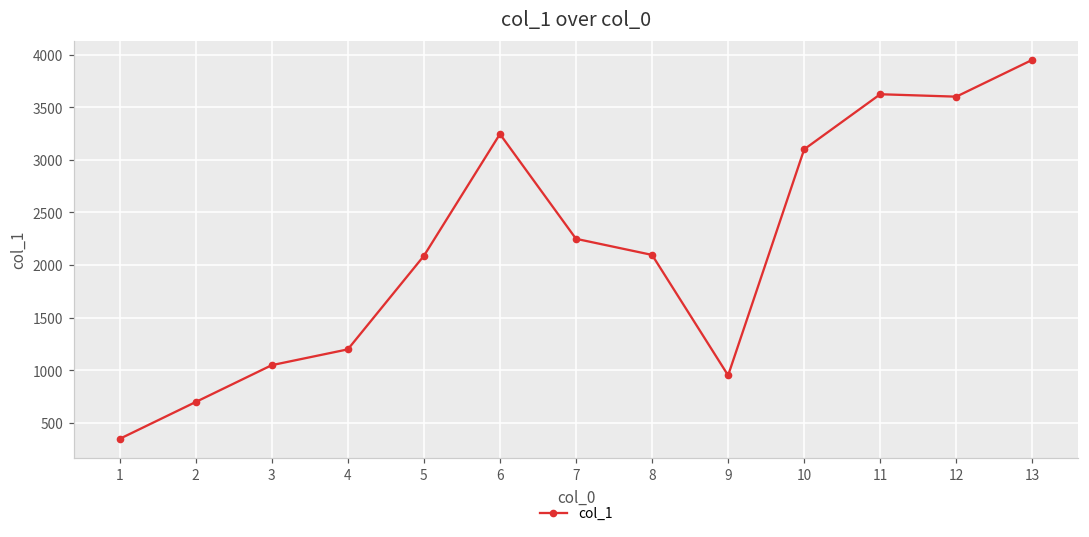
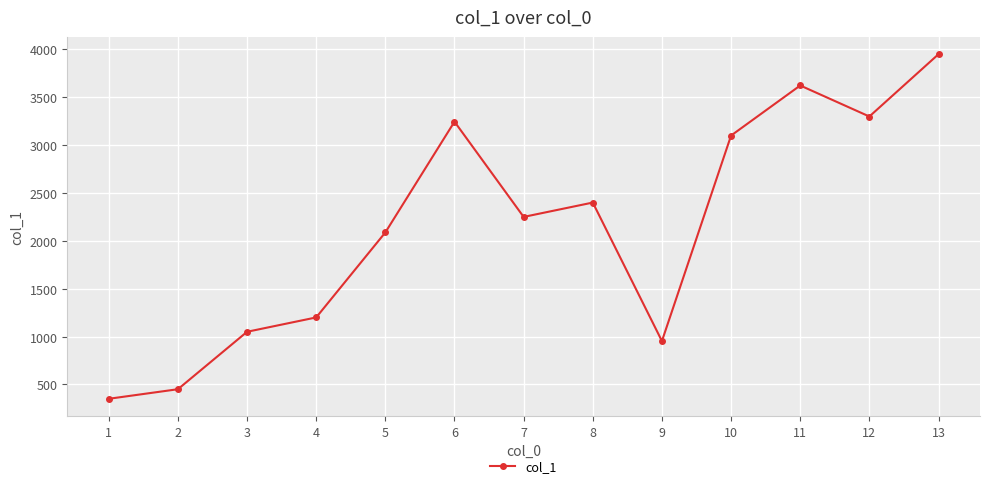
  {
    "1": 400,
-   "2": 700,
+   "2": 500,
    "3": 1100,
    "4": 1200,
    "5": 2100,
    "6": 3200,
    "7": 2300,
-   "8": 2100,
+   "8": 2400,
    "9": 1000,
    "10": 3100,
    "11": 3600,
-   "12": 3600,
+   "12": 3300,
    "13": 4000
  }
